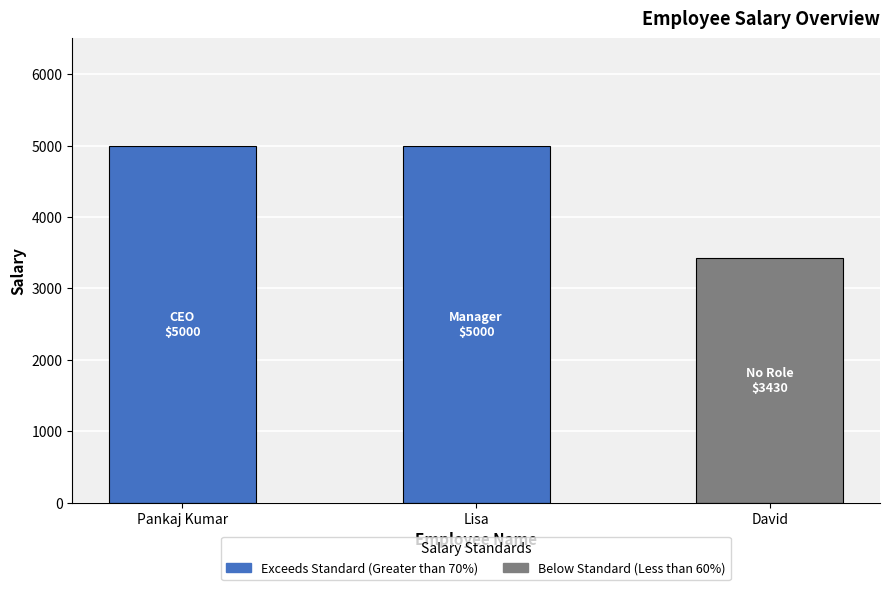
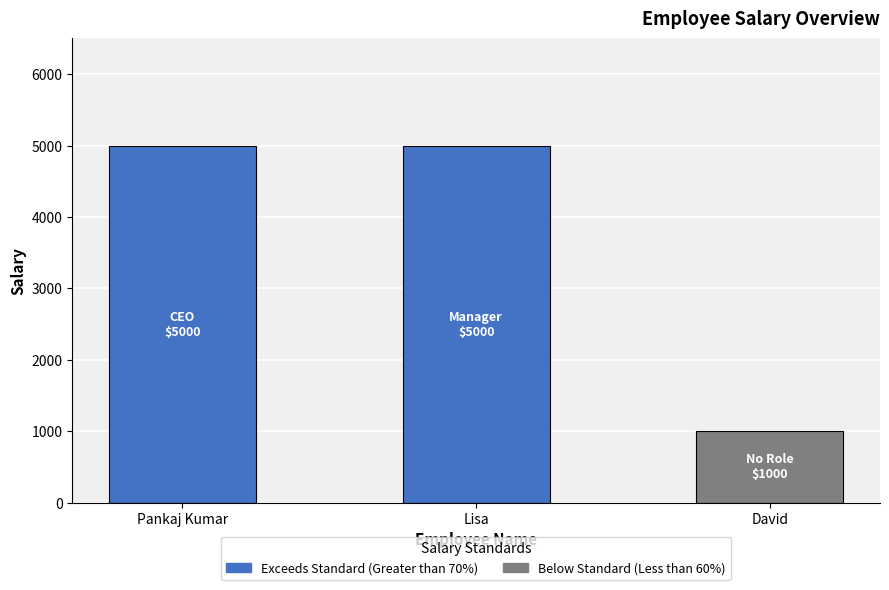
  {
    "Pankaj Kumar": "$5000",
    "Lisa": "$5000",
-   "David": "$3430"
+   "David": "$1000"
  }
